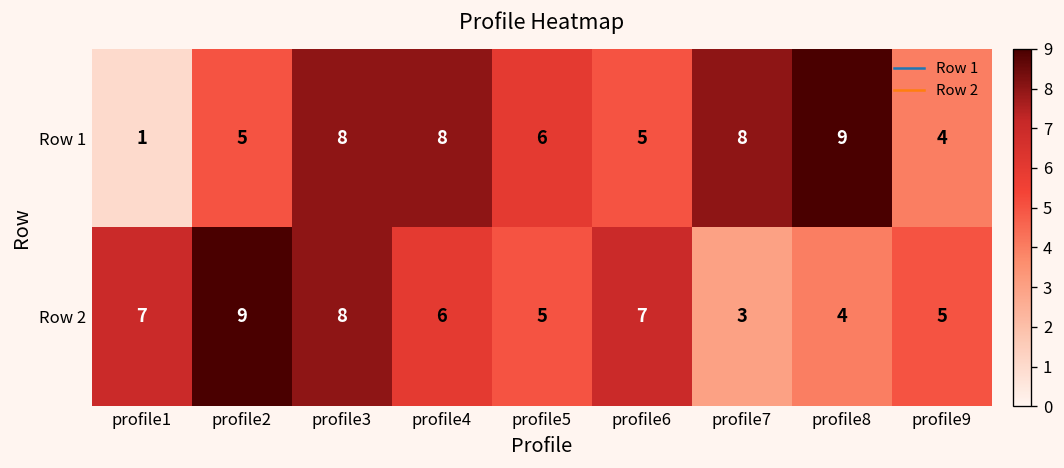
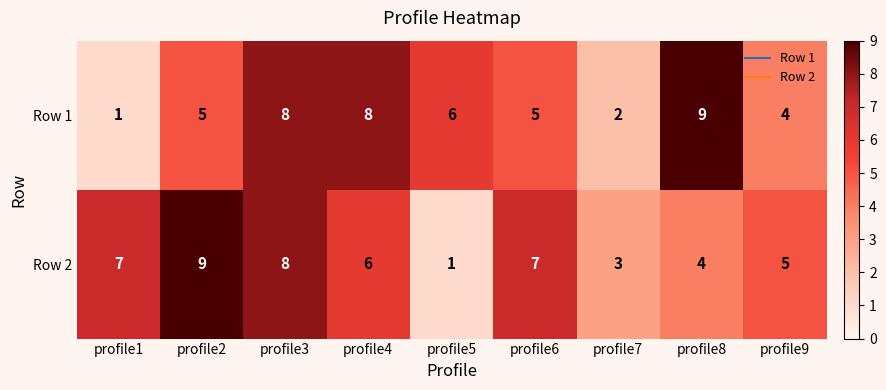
  {
    "Row 1": {
      "profile1": 1,
      "profile2": 5,
      "profile3": 8,
      "profile4": 8,
      "profile5": 6,
      "profile6": 5,
-     "profile7": 8,
+     "profile7": 2,
      "profile8": 9,
      "profile9": 4
    },
    "Row 2": {
      "profile1": 7,
      "profile2": 9,
      "profile3": 8,
      "profile4": 6,
-     "profile5": 5,
+     "profile5": 1,
      "profile6": 7,
      "profile7": 3,
      "profile8": 4,
      "profile9": 5
    }
  }
